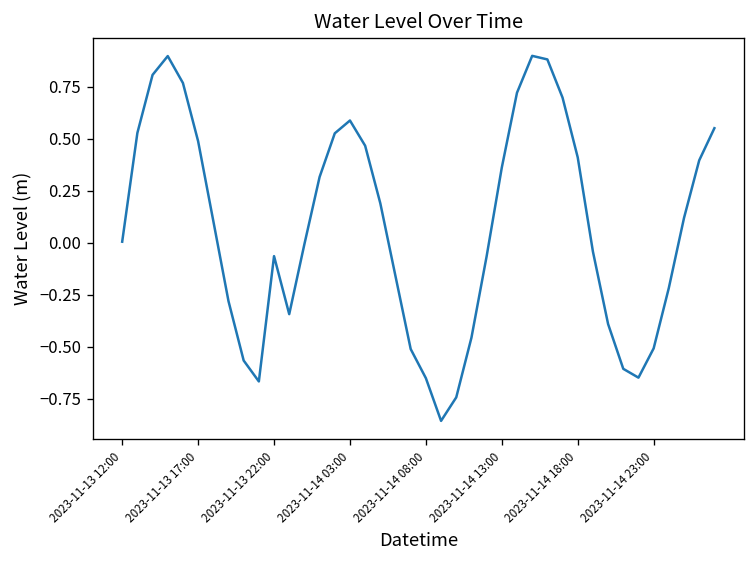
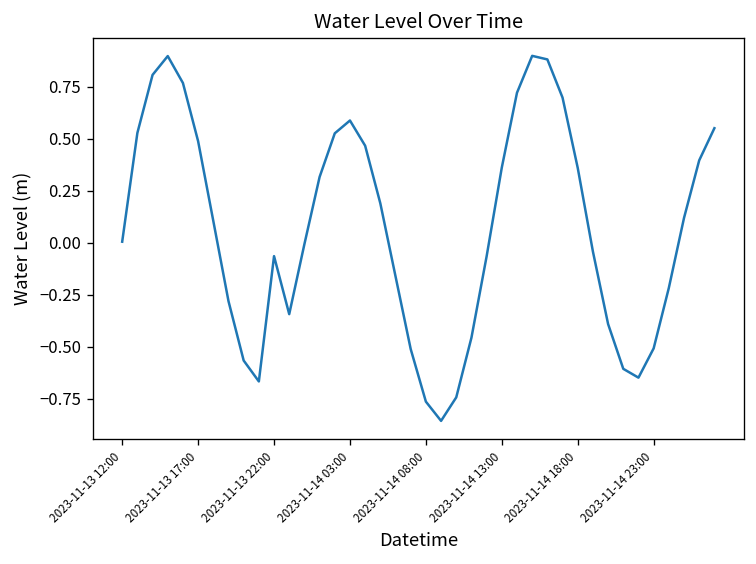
  {
    "2023-11-13 12:00": 0.00,
    "2023-11-13 17:00": 0.49,
    "2023-11-13 22:00": -0.06,
    "2023-11-14 03:00": 0.59,
-   "2023-11-14 08:00": -0.65,
+   "2023-11-14 08:00": -0.76,
    "2023-11-14 13:00": 0.36,
-   "2023-11-14 18:00": 0.41,
+   "2023-11-14 18:00": 0.36,
    "2023-11-14 23:00": -0.51
  }
